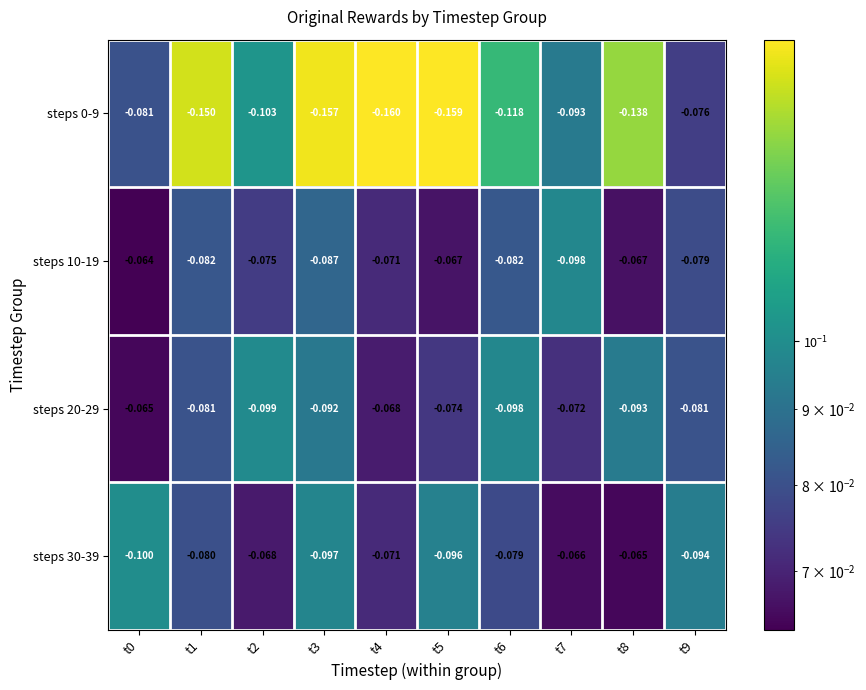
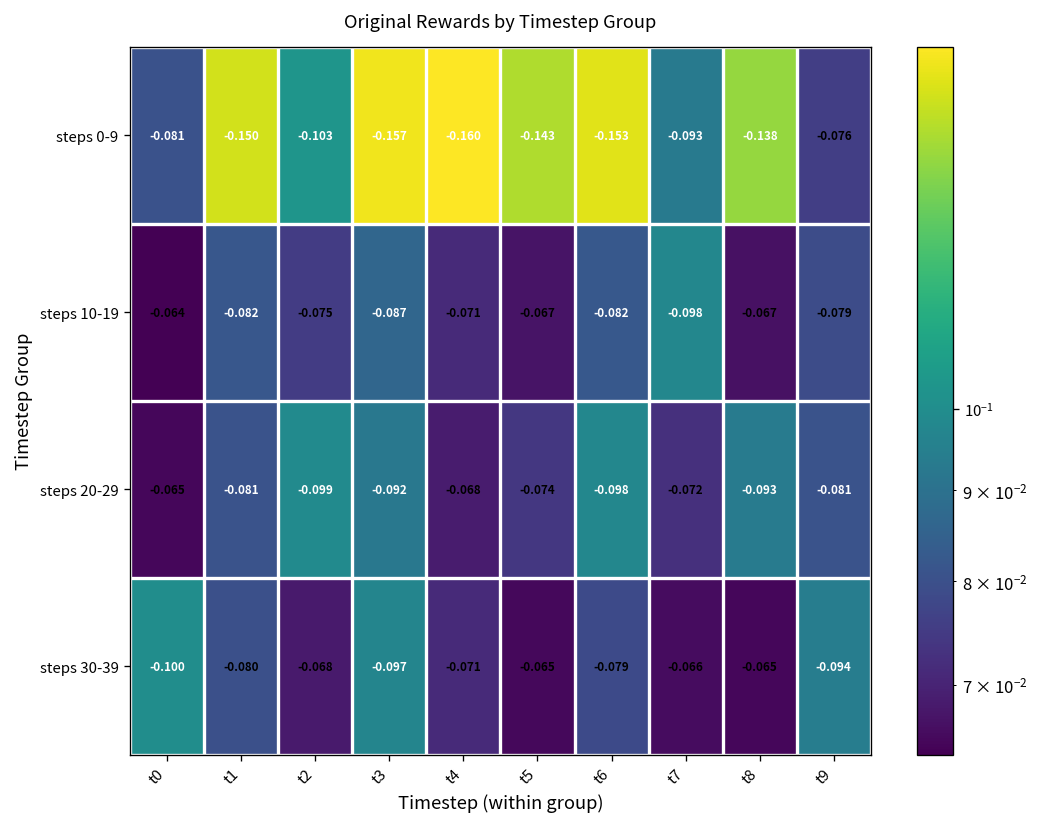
  {
    "steps 0-9": {
      "t0": -0.081,
      "t1": -0.150,
      "t2": -0.103,
      "t3": -0.157,
      "t4": -0.160,
-     "t5": -0.159,
-     "t6": -0.118,
+     "t5": -0.143,
+     "t6": -0.153,
      "t7": -0.093,
      "t8": -0.138,
      "t9": -0.076
    },
    "steps 10-19": {
      "t0": -0.064,
      "t1": -0.082,
      "t2": -0.075,
      "t3": -0.087,
      "t4": -0.071,
      "t5": -0.067,
      "t6": -0.082,
      "t7": -0.098,
      "t8": -0.067,
      "t9": -0.079
    },
    "steps 20-29": {
      "t0": -0.065,
      "t1": -0.081,
      "t2": -0.099,
      "t3": -0.092,
      "t4": -0.068,
      "t5": -0.074,
      "t6": -0.098,
      "t7": -0.072,
      "t8": -0.093,
      "t9": -0.081
    },
    "steps 30-39": {
      "t0": -0.100,
      "t1": -0.080,
      "t2": -0.068,
      "t3": -0.097,
      "t4": -0.071,
-     "t5": -0.096,
+     "t5": -0.065,
      "t6": -0.079,
      "t7": -0.066,
      "t8": -0.065,
      "t9": -0.094
    }
  }
